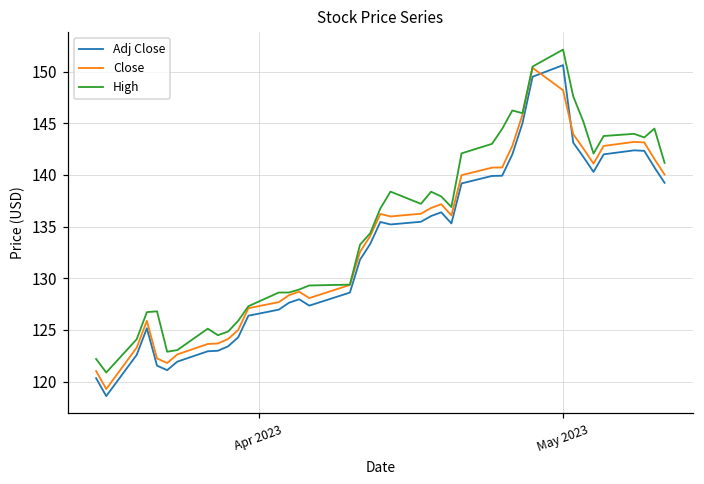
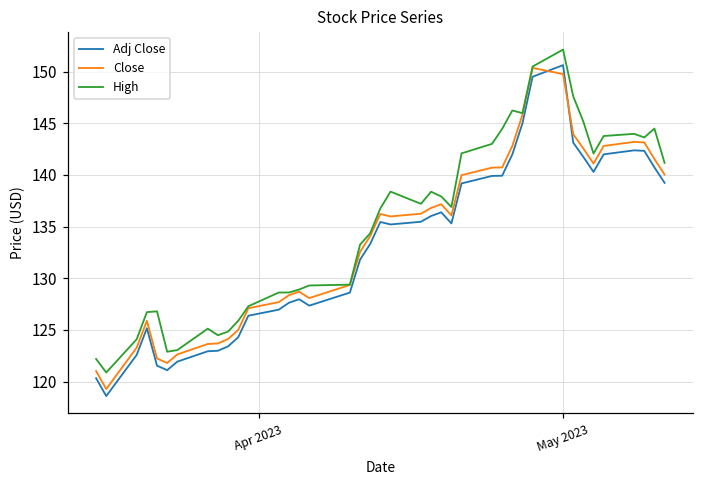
  {
    "Adj Close": {
      "May 2023": 151
    },
    "Close": {
-     "May 2023": 148
+     "May 2023": 150
    },
    "High": {
      "May 2023": 152
    }
  }
